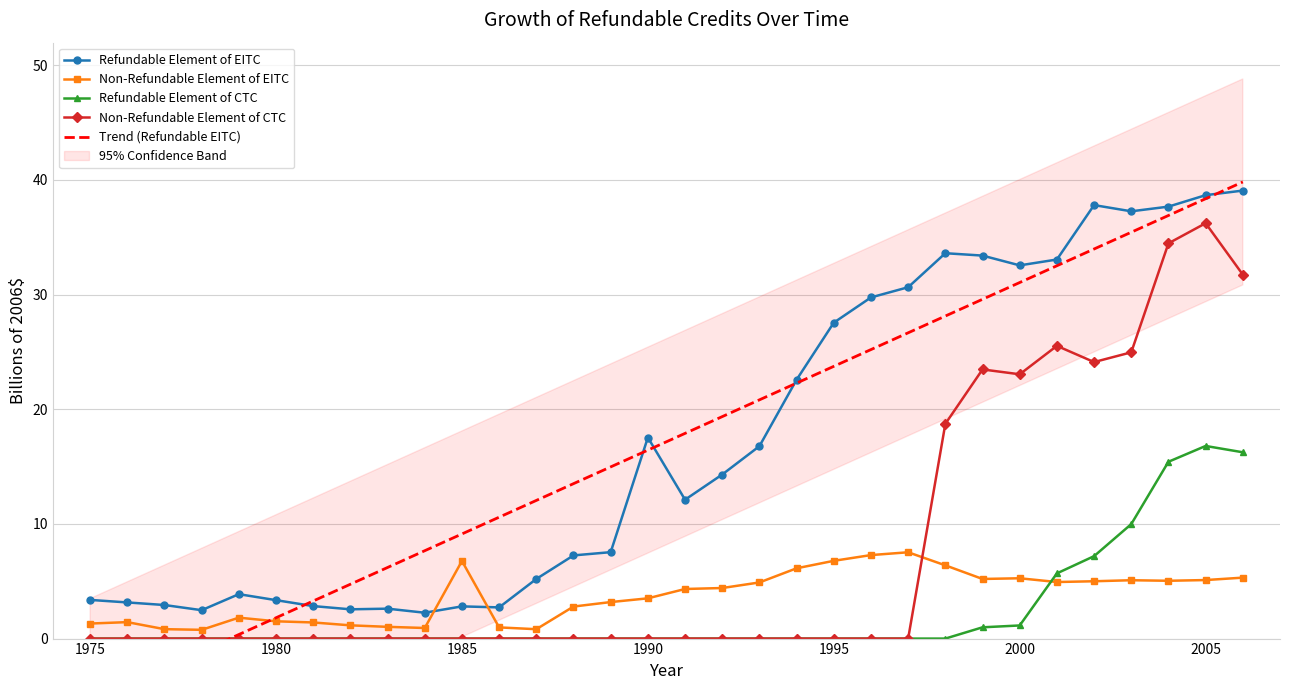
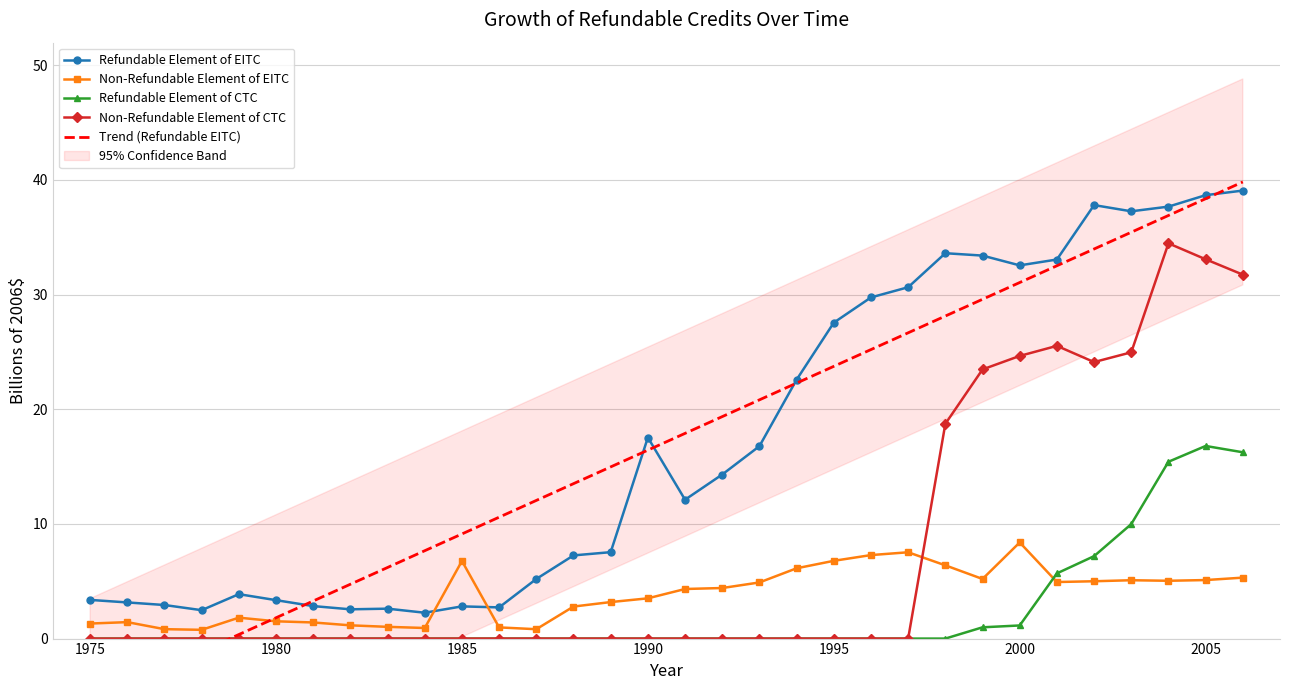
  {
    "Refundable Element of EITC": {
      "1980": 3.4,
      "1985": 2.8,
      "1990": 17.5,
      "1995": 27.6,
      "2000": 32.5,
      "2005": 38.7
    },
    "Non-Refundable Element of EITC": {
      "1975": 1.3,
      "1980": 1.5,
      "1985": 6.8,
      "1990": 3.5,
      "1995": 6.8,
-     "2000": 5.3,
+     "2000": 8.4,
      "2005": 5.1
    },
    "Refundable Element of CTC": {
      "2000": 1.1,
      "2005": 16.8
    },
    "Non-Refundable Element of CTC": {
-     "2000": 23.1,
-     "2005": 36.2
+     "2000": 24.7,
+     "2005": 33.1
    }
  }
